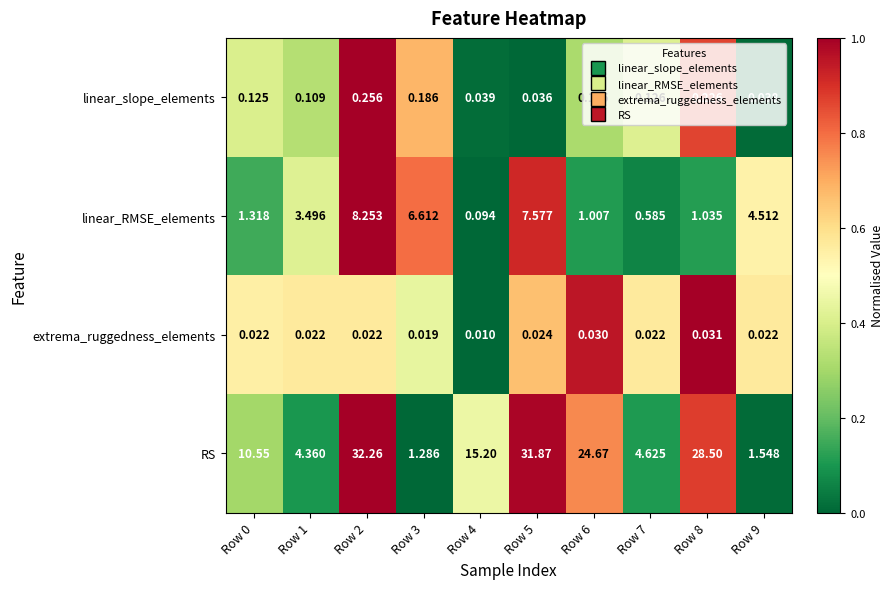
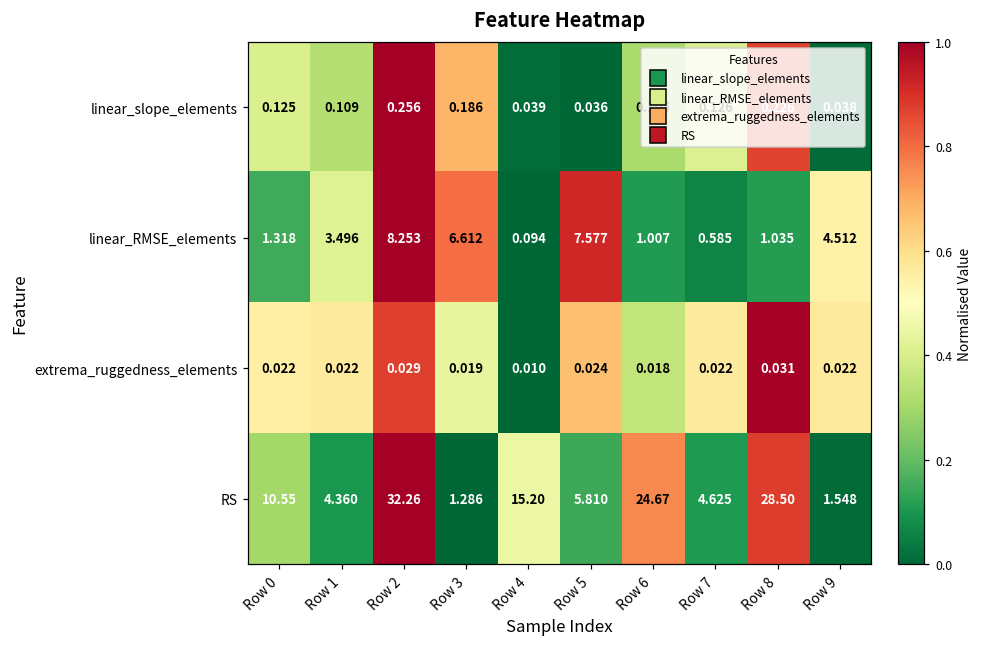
  {
    "linear_slope_elements": {
      "Row 0": 0.125,
      "Row 1": 0.109,
      "Row 2": 0.256,
      "Row 3": 0.186,
      "Row 4": 0.039,
      "Row 5": 0.036
    },
    "linear_RMSE_elements": {
      "Row 0": 1.318,
      "Row 1": 3.496,
      "Row 2": 8.253,
      "Row 3": 6.612,
      "Row 4": 0.094,
      "Row 5": 7.577,
      "Row 6": 1.007,
      "Row 7": 0.585,
      "Row 8": 1.035,
      "Row 9": 4.512
    },
    "extrema_ruggedness_elements": {
      "Row 0": 0.022,
      "Row 1": 0.022,
-     "Row 2": 0.022,
+     "Row 2": 0.029,
      "Row 3": 0.019,
      "Row 4": 0.010,
      "Row 5": 0.024,
-     "Row 6": 0.030,
+     "Row 6": 0.018,
      "Row 7": 0.022,
      "Row 8": 0.031,
      "Row 9": 0.022
    },
    "RS": {
      "Row 0": 10.55,
      "Row 1": 4.360,
      "Row 2": 32.26,
      "Row 3": 1.286,
      "Row 4": 15.20,
-     "Row 5": 31.87,
+     "Row 5": 5.810,
      "Row 6": 24.67,
      "Row 7": 4.625,
      "Row 8": 28.50,
      "Row 9": 1.548
    }
  }
